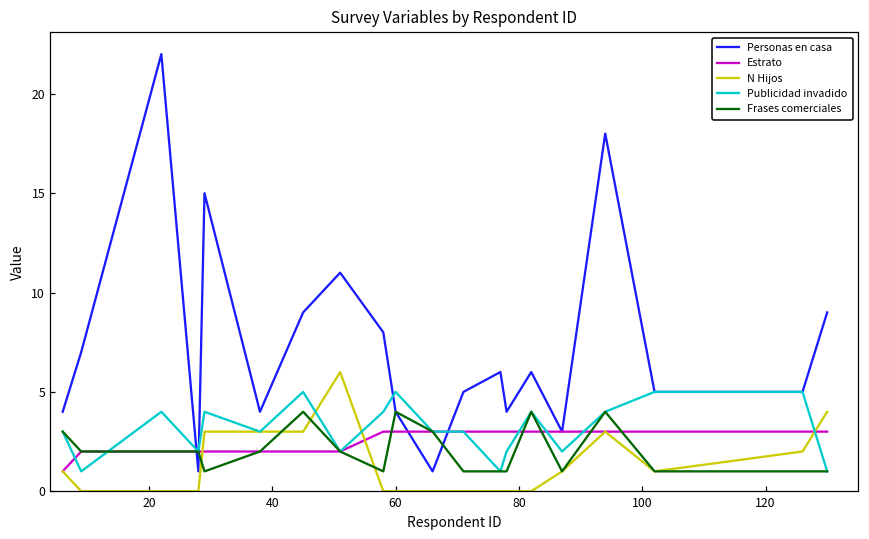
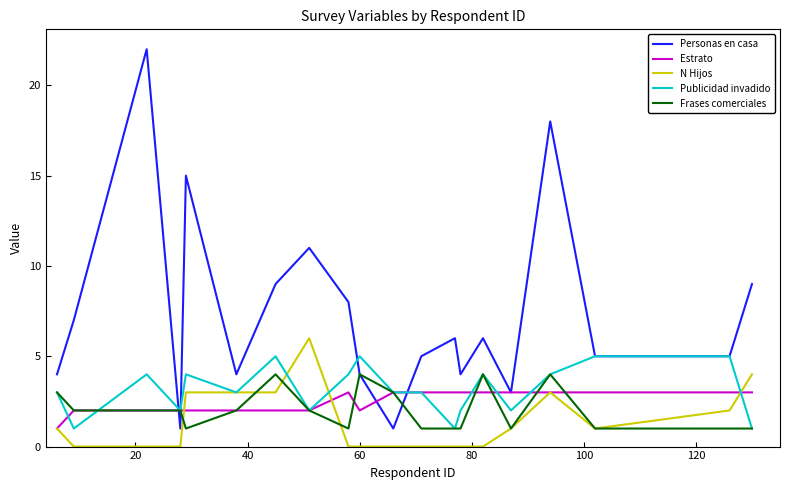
  {
    "Estrato": {
-     "60": 3
+     "60": 2
    },
    "N Hijos": {
      "60": 0
    },
    "Publicidad invadido": {
      "60": 5
    }
  }
